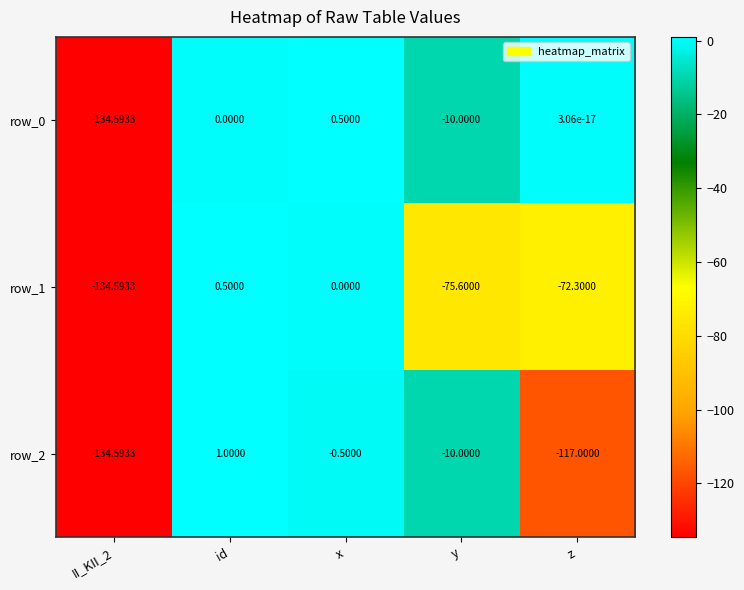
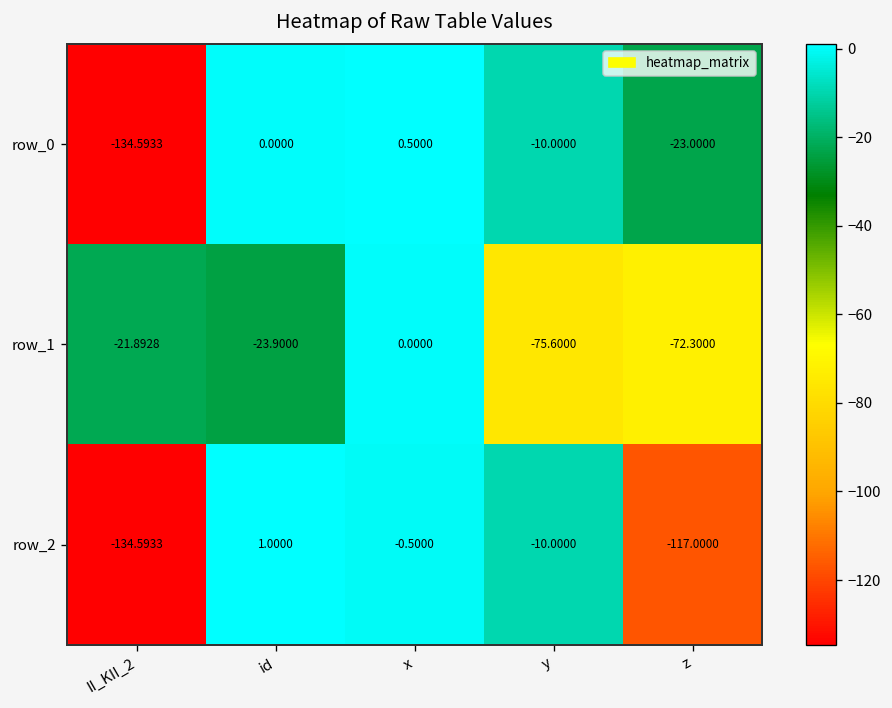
  {
    "row_0": {
      "II_KII_2": "-134.5933",
      "id": "0.0000",
      "x": "0.5000",
      "y": "-10.0000",
-     "z": "3.06e-17"
+     "z": "-23.0000"
    },
    "row_1": {
-     "II_KII_2": "-134.5933",
-     "id": "0.5000",
+     "II_KII_2": "-21.8928",
+     "id": "-23.9000",
      "x": "0.0000",
      "y": "-75.6000",
      "z": "-72.3000"
    },
    "row_2": {
      "II_KII_2": "-134.5933",
      "id": "1.0000",
      "x": "-0.5000",
      "y": "-10.0000",
      "z": "-117.0000"
    }
  }
